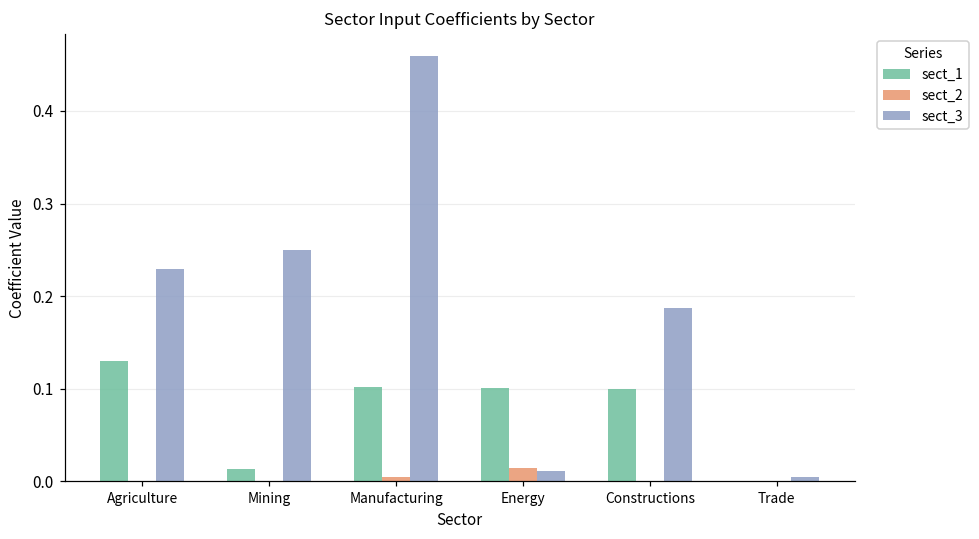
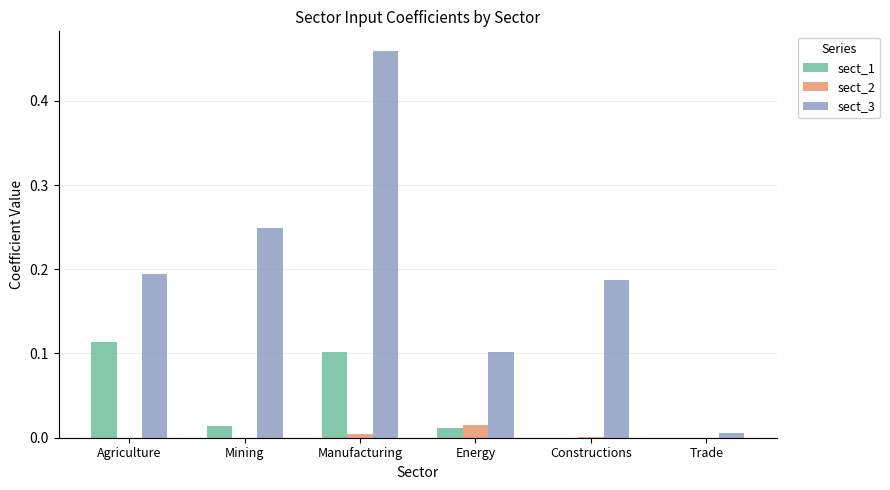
  {
    "sect_1": {
-     "Agriculture": 0.13,
+     "Agriculture": 0.11,
      "Mining": 0.01,
      "Manufacturing": 0.10,
-     "Energy": 0.10,
-     "Constructions": 0.1,
+     "Energy": 0.01,
+     "Constructions": 0.0,
      "Trade": 0.00
    },
    "sect_2": {
      "Agriculture": 0.00,
      "Manufacturing": 0.00,
      "Energy": 0.01,
      "Trade": 0.00
    },
    "sect_3": {
-     "Agriculture": 0.23,
+     "Agriculture": 0.19,
      "Mining": 0.25,
      "Manufacturing": 0.46,
-     "Energy": 0.01,
+     "Energy": 0.10,
      "Constructions": 0.19,
      "Trade": 0.01
    }
  }
